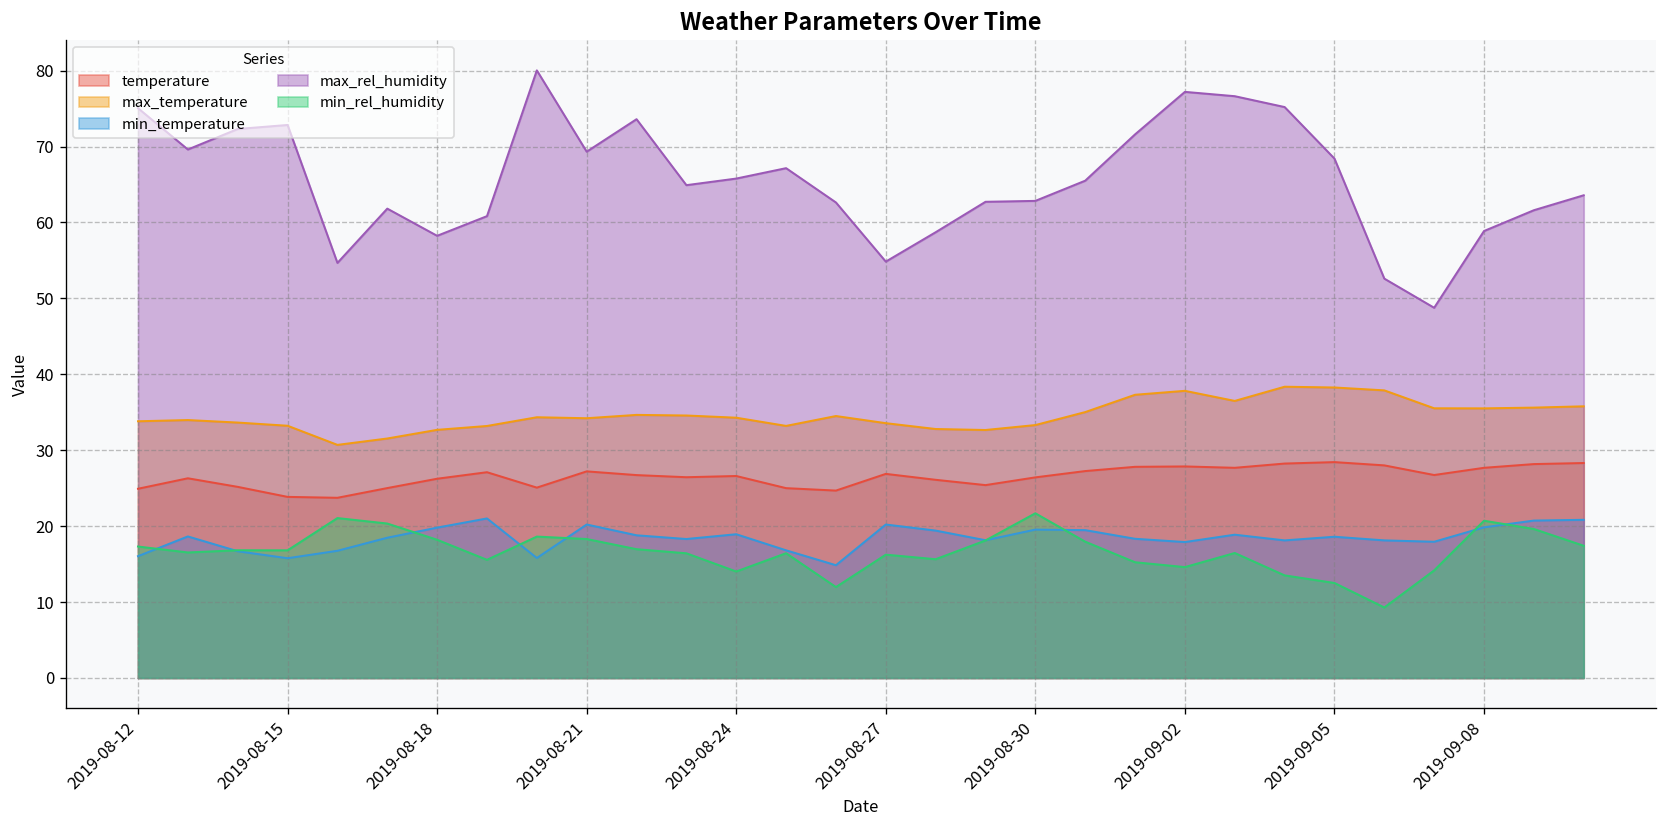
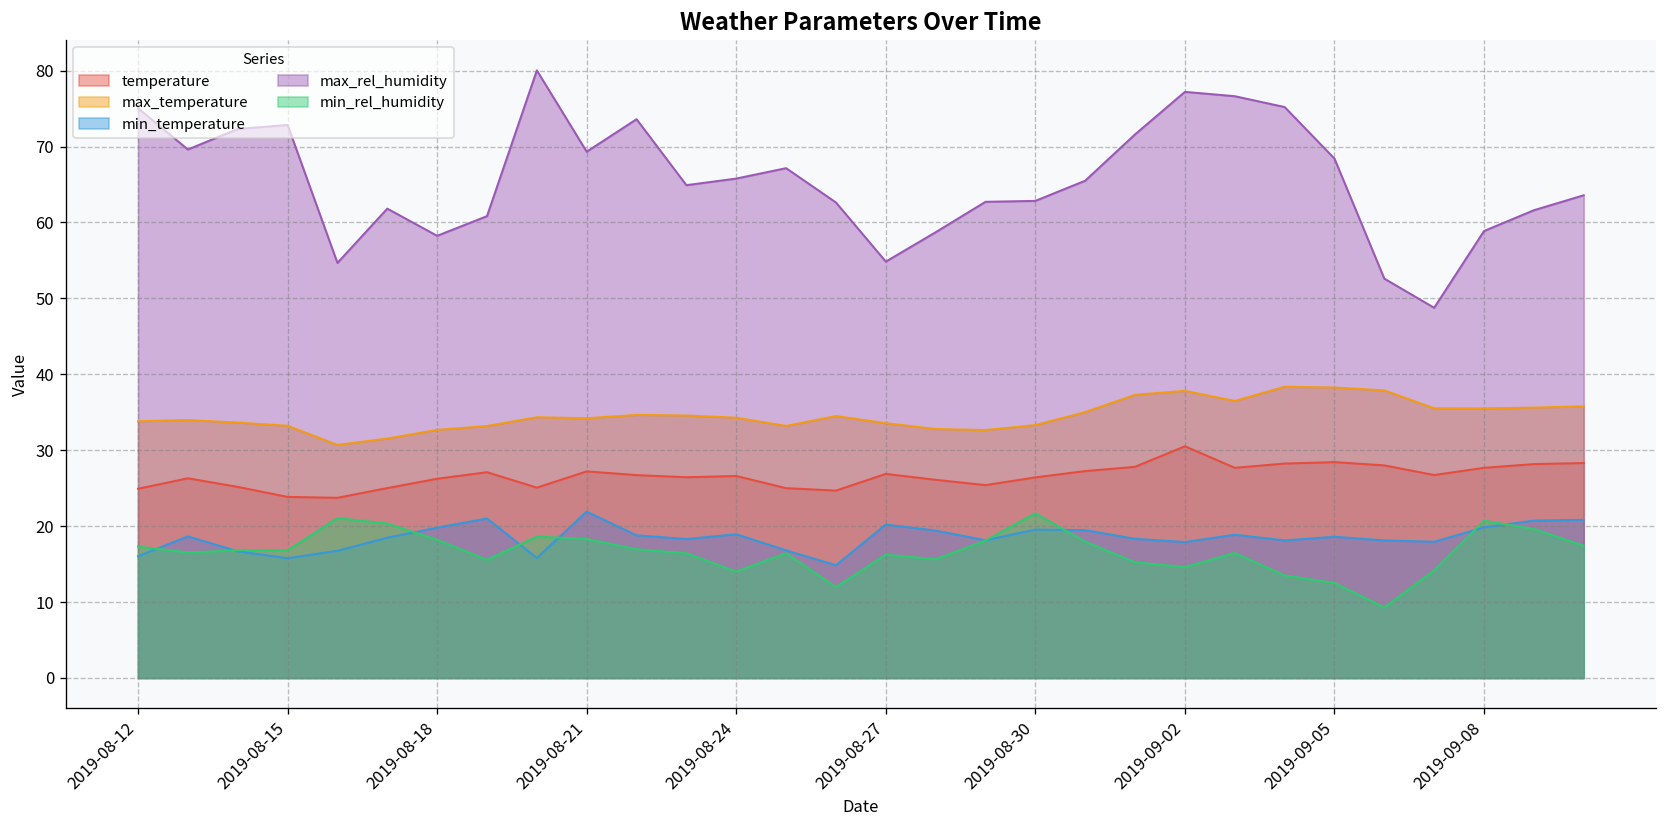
  {
    "temperature": {
      "2019-08-12": 25,
      "2019-08-15": 24,
      "2019-08-18": 26,
      "2019-08-21": 27,
      "2019-08-24": 27,
      "2019-08-27": 27,
      "2019-08-30": 26,
-     "2019-09-02": 28,
+     "2019-09-02": 31,
      "2019-09-05": 28,
      "2019-09-08": 28
    },
    "max_temperature": {
      "2019-08-12": 34,
      "2019-08-15": 33,
      "2019-08-18": 33,
      "2019-08-21": 34,
      "2019-08-24": 34,
      "2019-08-27": 34,
      "2019-08-30": 33,
      "2019-09-02": 38,
      "2019-09-05": 38,
      "2019-09-08": 36
    },
    "min_temperature": {
      "2019-08-12": 16,
      "2019-08-15": 16,
      "2019-08-18": 20,
-     "2019-08-21": 20,
+     "2019-08-21": 22,
      "2019-08-24": 19,
      "2019-08-27": 20,
      "2019-08-30": 20,
      "2019-09-02": 18,
      "2019-09-05": 19,
      "2019-09-08": 20
    },
    "max_rel_humidity": {
      "2019-08-18": 58,
      "2019-08-21": 69,
      "2019-08-24": 66,
      "2019-08-27": 55,
      "2019-08-30": 63,
      "2019-09-02": 77,
      "2019-09-05": 68,
      "2019-09-08": 59
    },
    "min_rel_humidity": {
      "2019-08-12": 17,
      "2019-08-15": 17,
      "2019-08-18": 18,
      "2019-08-21": 18,
      "2019-08-24": 14,
      "2019-08-27": 16,
      "2019-08-30": 22,
      "2019-09-02": 15,
      "2019-09-05": 13,
      "2019-09-08": 21
    }
  }
